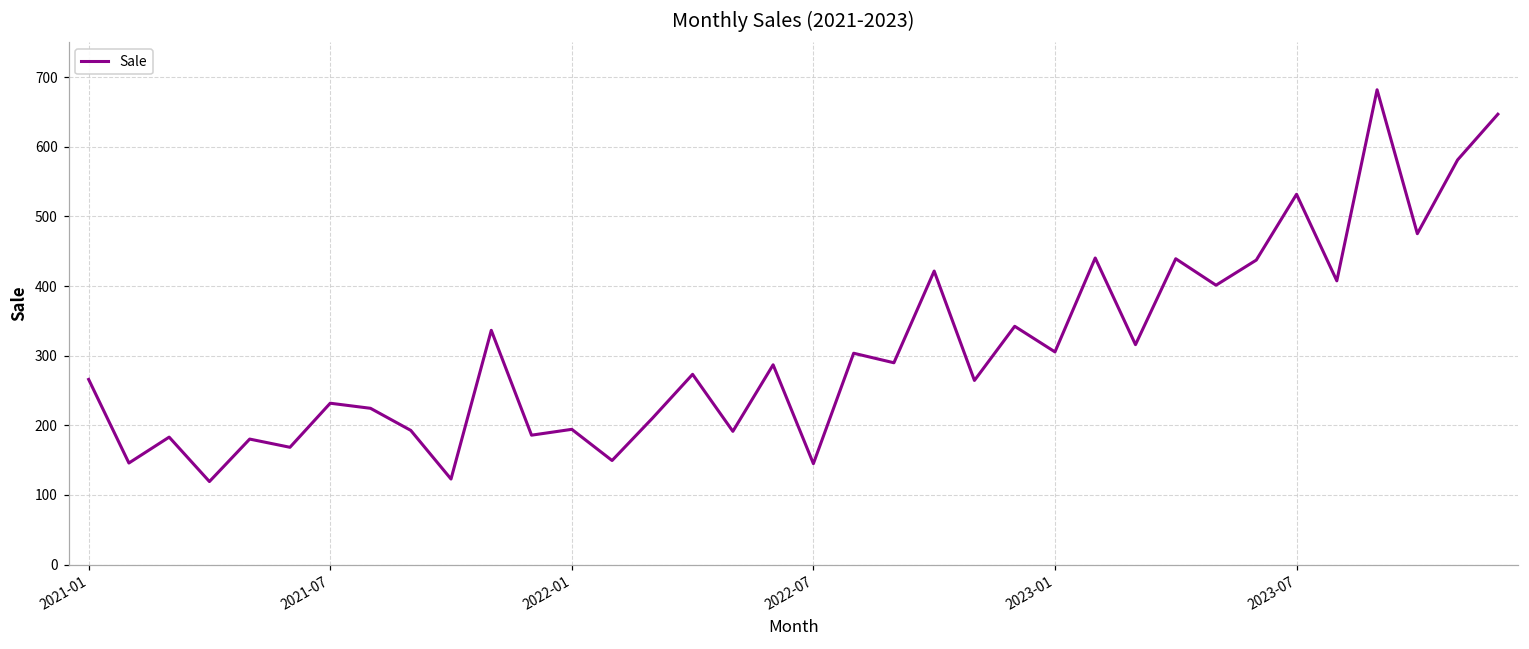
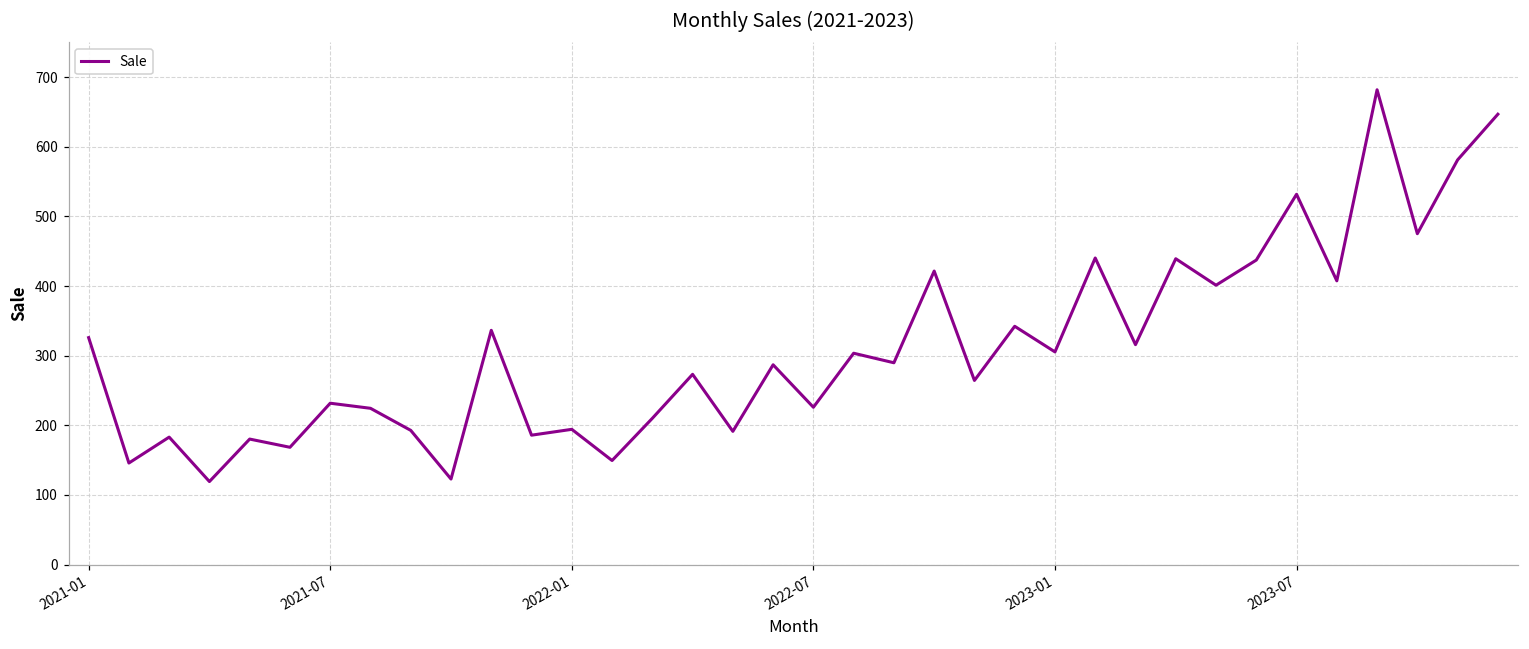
  {
-   "2021-01": 270,
+   "2021-01": 330,
    "2021-07": 230,
    "2022-01": 190,
-   "2022-07": 150,
+   "2022-07": 230,
    "2023-01": 310,
    "2023-07": 530
  }
